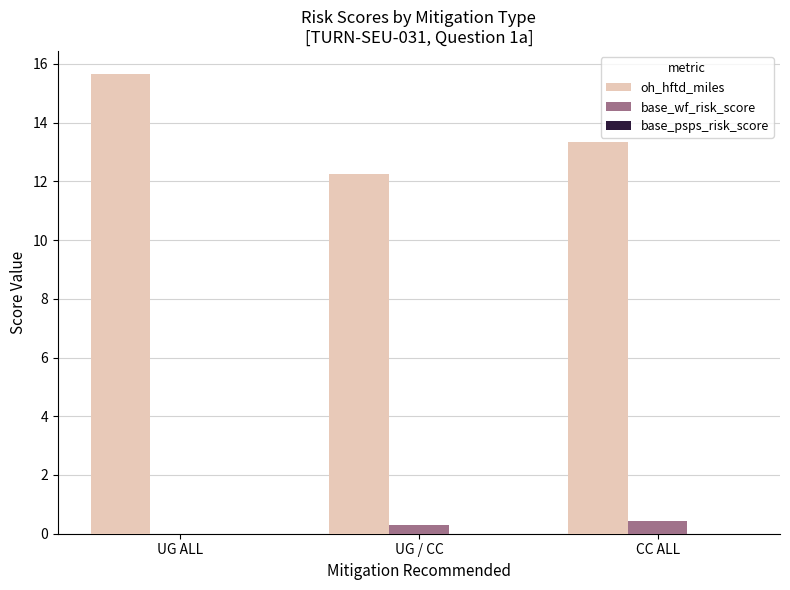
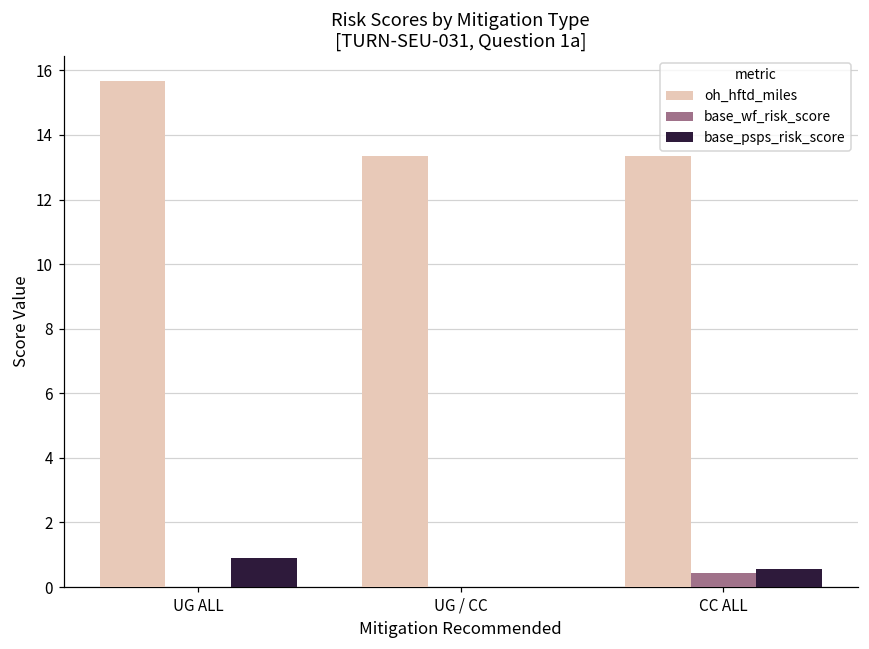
  {
    "oh_hftd_miles": {
      "UG ALL": 15.7,
-     "UG / CC": 12.3,
+     "UG / CC": 13.3,
      "CC ALL": 13.4
    },
    "base_wf_risk_score": {
-     "UG / CC": 0.3,
+     "UG / CC": 0.0,
      "CC ALL": 0.4
    },
    "base_psps_risk_score": {
-     "UG ALL": 0.0,
+     "UG ALL": 0.9,
      "UG / CC": 0.0,
-     "CC ALL": 0.0
+     "CC ALL": 0.5
    }
  }
